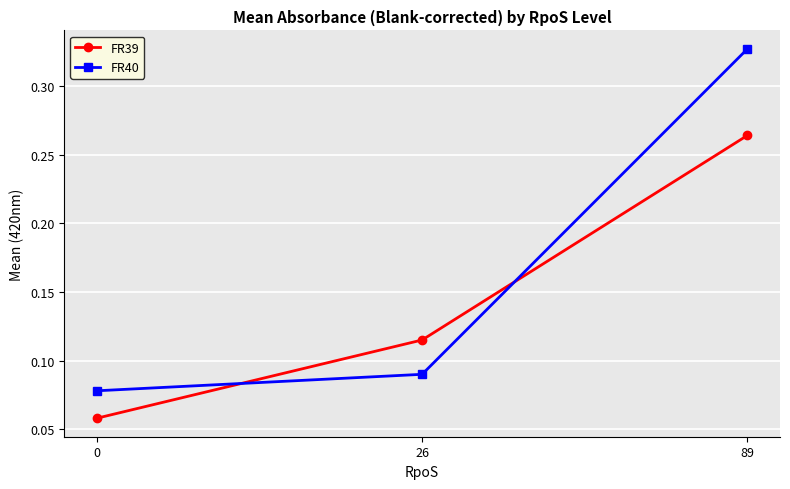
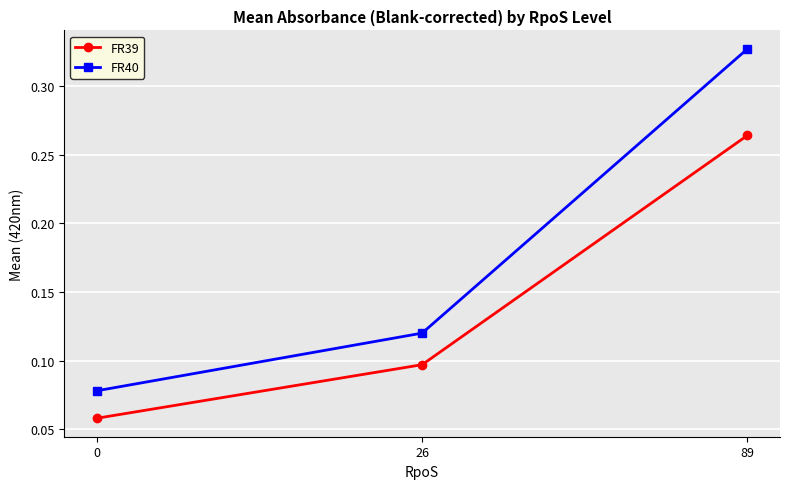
  {
    "FR39": {
      "0": 0.058,
-     "26": 0.115,
+     "26": 0.097,
      "89": 0.264
    },
    "FR40": {
      "0": 0.078,
-     "26": 0.09,
+     "26": 0.12,
      "89": 0.327
    }
  }
